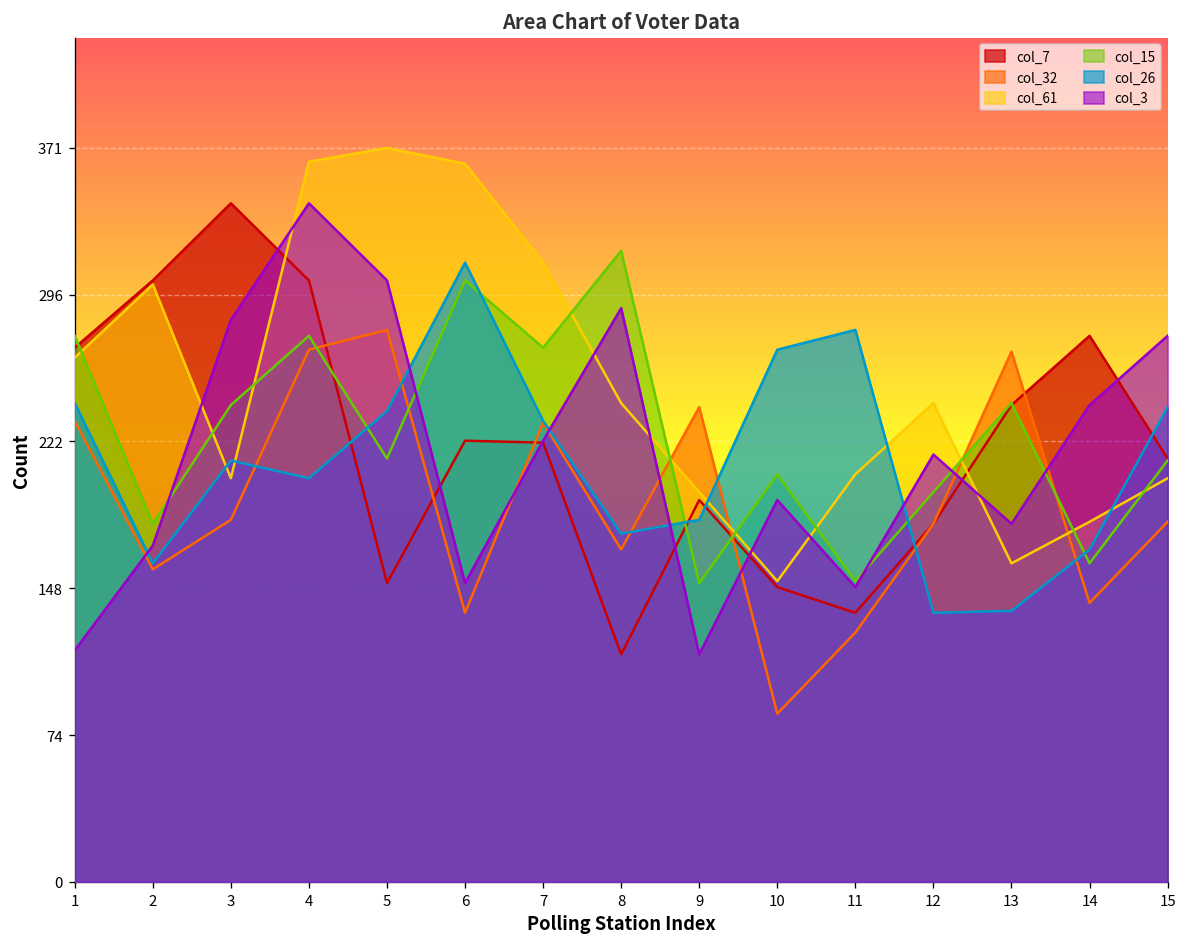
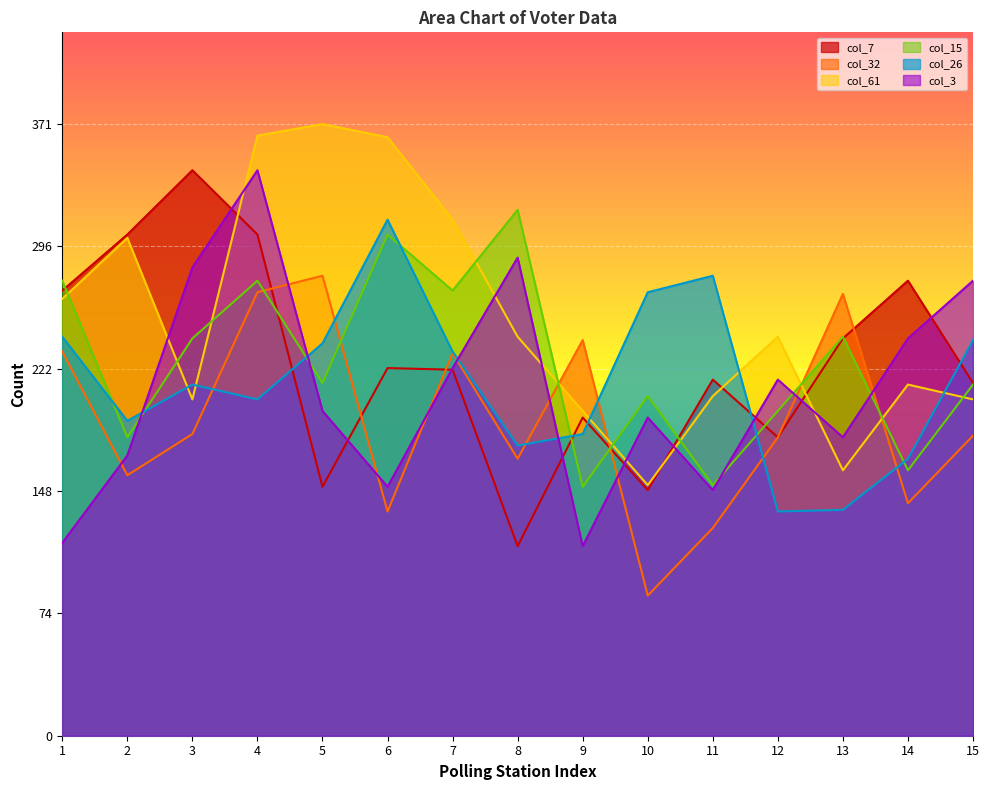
  {
    "col_7": {
      "1": 270,
      "2": 304,
      "3": 343,
      "4": 304,
      "5": 151,
      "6": 223,
      "8": 115,
      "9": 193,
      "10": 149,
-     "11": 136,
+     "11": 216,
      "14": 276
    },
    "col_32": {
      "1": 233,
      "2": 158,
      "3": 183,
      "4": 269,
      "5": 279,
      "6": 136,
      "8": 168,
      "9": 240,
      "10": 85,
      "11": 126,
      "13": 268,
      "14": 141,
      "15": 182
    },
    "col_61": {
      "1": 265,
      "2": 302,
      "3": 204,
      "4": 364,
      "5": 371,
      "6": 363,
      "7": 313,
      "8": 242,
      "9": 197,
      "10": 152,
      "11": 206,
      "12": 242,
      "13": 161,
-     "14": 182,
+     "14": 213,
      "15": 204
    },
    "col_15": {
      "1": 276,
      "2": 181,
      "3": 241,
      "4": 276,
      "5": 214,
      "6": 304,
      "7": 270,
      "8": 319,
      "9": 151,
      "10": 206,
      "11": 152,
      "12": 197,
      "14": 161
    },
    "col_26": {
      "1": 242,
-     "2": 161,
+     "2": 191,
      "3": 213,
      "4": 204,
      "5": 238,
      "6": 313,
      "8": 176,
      "9": 183,
      "10": 269,
      "11": 279,
      "12": 136,
      "13": 137,
      "14": 168,
      "15": 240
    },
    "col_3": {
      "1": 117,
      "2": 170,
      "3": 284,
      "4": 343,
-     "5": 304,
+     "5": 197,
      "6": 151,
      "8": 290,
      "9": 115,
      "10": 193,
      "11": 149,
      "12": 216,
      "13": 181,
      "14": 241,
      "15": 276
    }
  }
